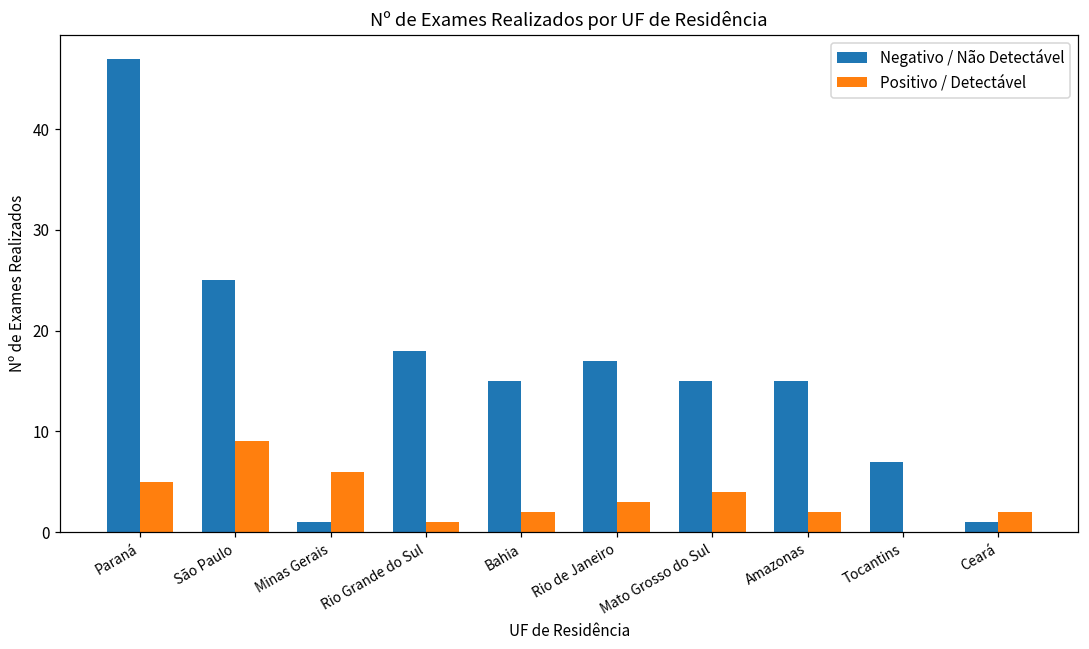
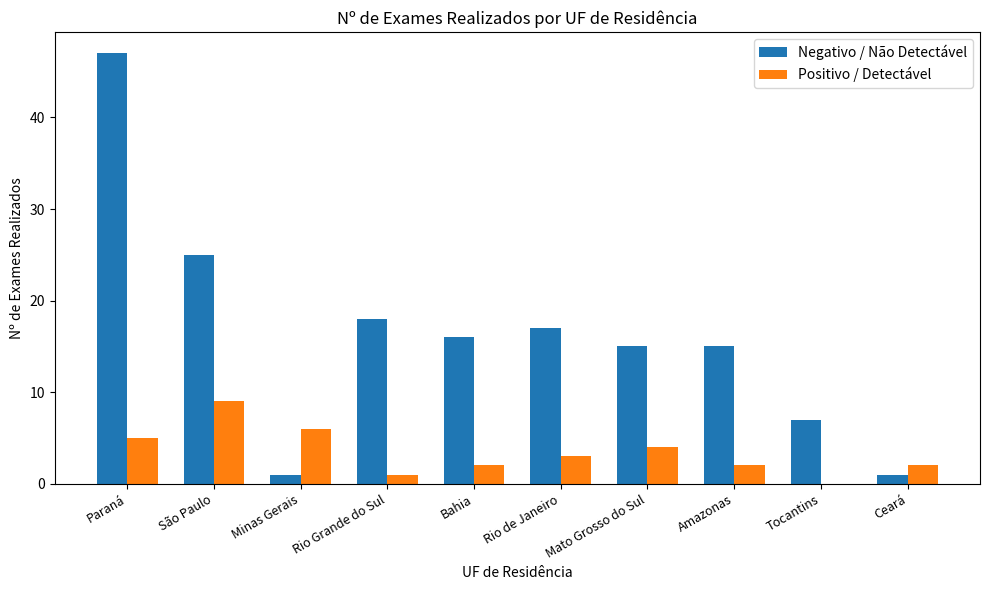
  {
    "Negativo / Não Detectável": {
      "Paraná": 47,
      "São Paulo": 25,
      "Minas Gerais": 1,
      "Rio Grande do Sul": 18,
-     "Bahia": 15,
+     "Bahia": 16,
      "Rio de Janeiro": 17,
      "Mato Grosso do Sul": 15,
      "Amazonas": 15,
      "Tocantins": 7,
      "Ceará": 1
    },
    "Positivo / Detectável": {
      "Paraná": 5,
      "São Paulo": 9,
      "Minas Gerais": 6,
      "Rio Grande do Sul": 1,
      "Bahia": 2,
      "Rio de Janeiro": 3,
      "Mato Grosso do Sul": 4,
      "Amazonas": 2,
      "Tocantins": 0,
      "Ceará": 2
    }
  }
